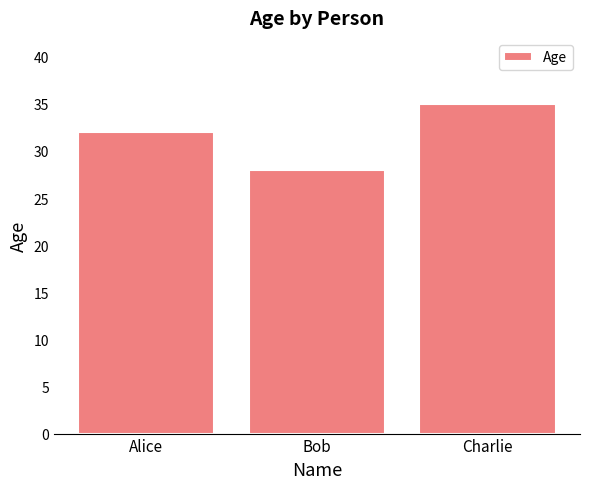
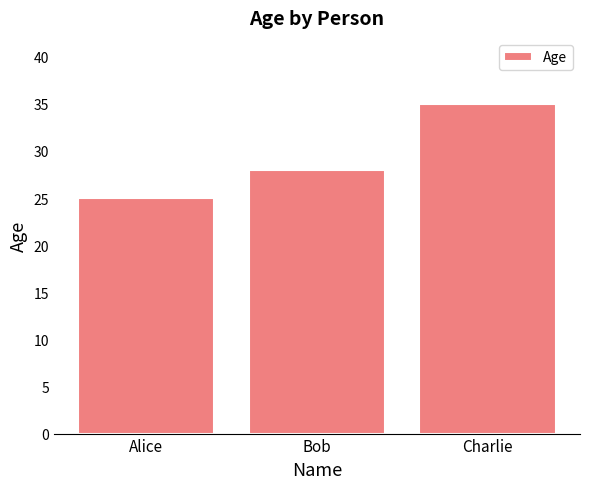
  {
-   "Alice": 32,
+   "Alice": 25,
    "Bob": 28,
    "Charlie": 35
  }
